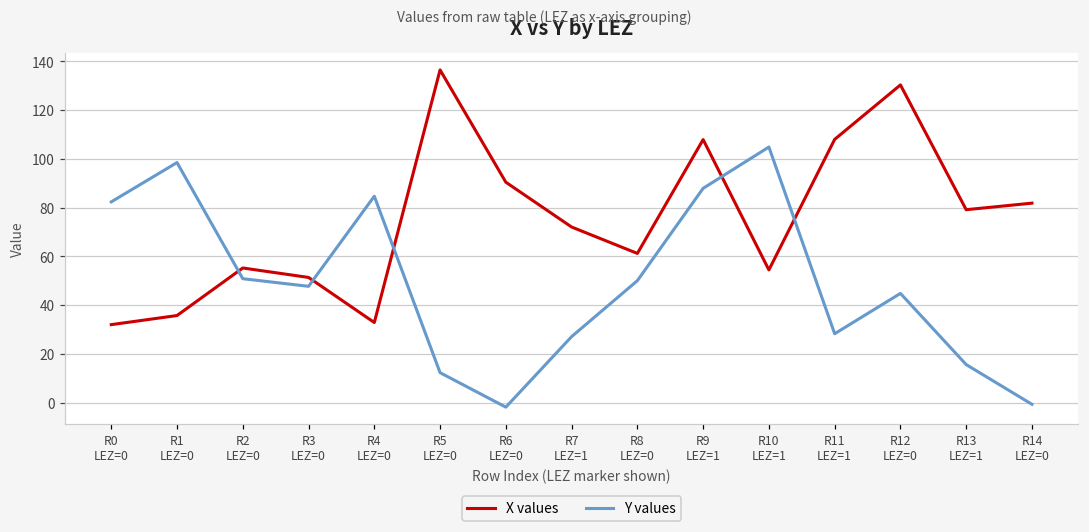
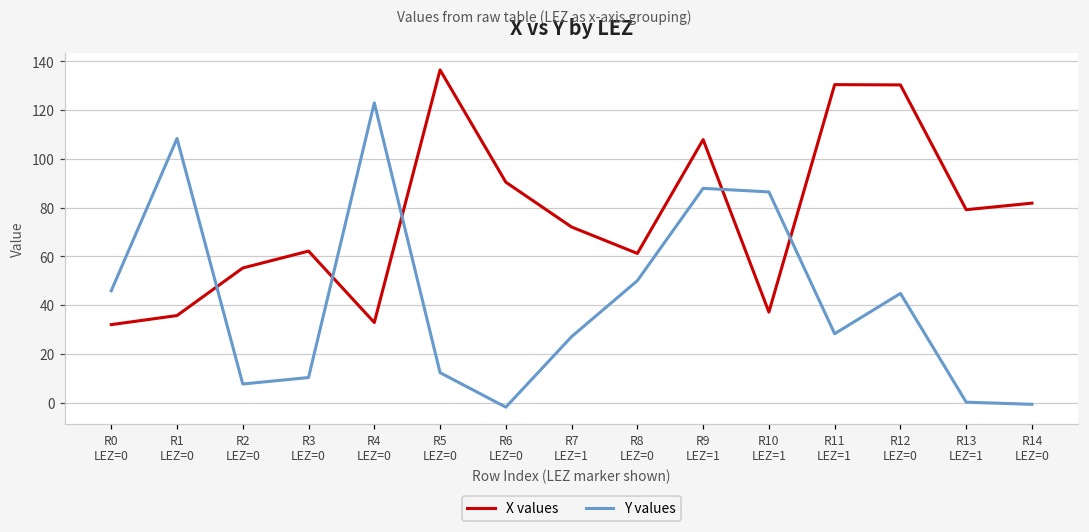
  {
    "X values": {
      "R0 LEZ=0": 32,
      "R1 LEZ=0": 36,
      "R2 LEZ=0": 55,
-     "R3 LEZ=0": 51,
+     "R3 LEZ=0": 62,
      "R4 LEZ=0": 33,
      "R5 LEZ=0": 137,
      "R6 LEZ=0": 90,
      "R7 LEZ=1": 72,
      "R8 LEZ=0": 61,
      "R9 LEZ=1": 108,
-     "R10 LEZ=1": 54,
-     "R11 LEZ=1": 108,
+     "R10 LEZ=1": 37,
+     "R11 LEZ=1": 130,
      "R12 LEZ=0": 130,
      "R13 LEZ=1": 79,
      "R14 LEZ=0": 82
    },
    "Y values": {
-     "R0 LEZ=0": 82,
-     "R1 LEZ=0": 99,
-     "R2 LEZ=0": 51,
-     "R3 LEZ=0": 48,
-     "R4 LEZ=0": 85,
+     "R0 LEZ=0": 46,
+     "R1 LEZ=0": 108,
+     "R2 LEZ=0": 8,
+     "R3 LEZ=0": 10,
+     "R4 LEZ=0": 123,
      "R5 LEZ=0": 12,
      "R6 LEZ=0": -2,
      "R7 LEZ=1": 27,
      "R8 LEZ=0": 50,
      "R9 LEZ=1": 88,
-     "R10 LEZ=1": 105,
+     "R10 LEZ=1": 86,
      "R11 LEZ=1": 28,
      "R12 LEZ=0": 45,
-     "R13 LEZ=1": 16,
+     "R13 LEZ=1": 0,
      "R14 LEZ=0": -1
    }
  }
